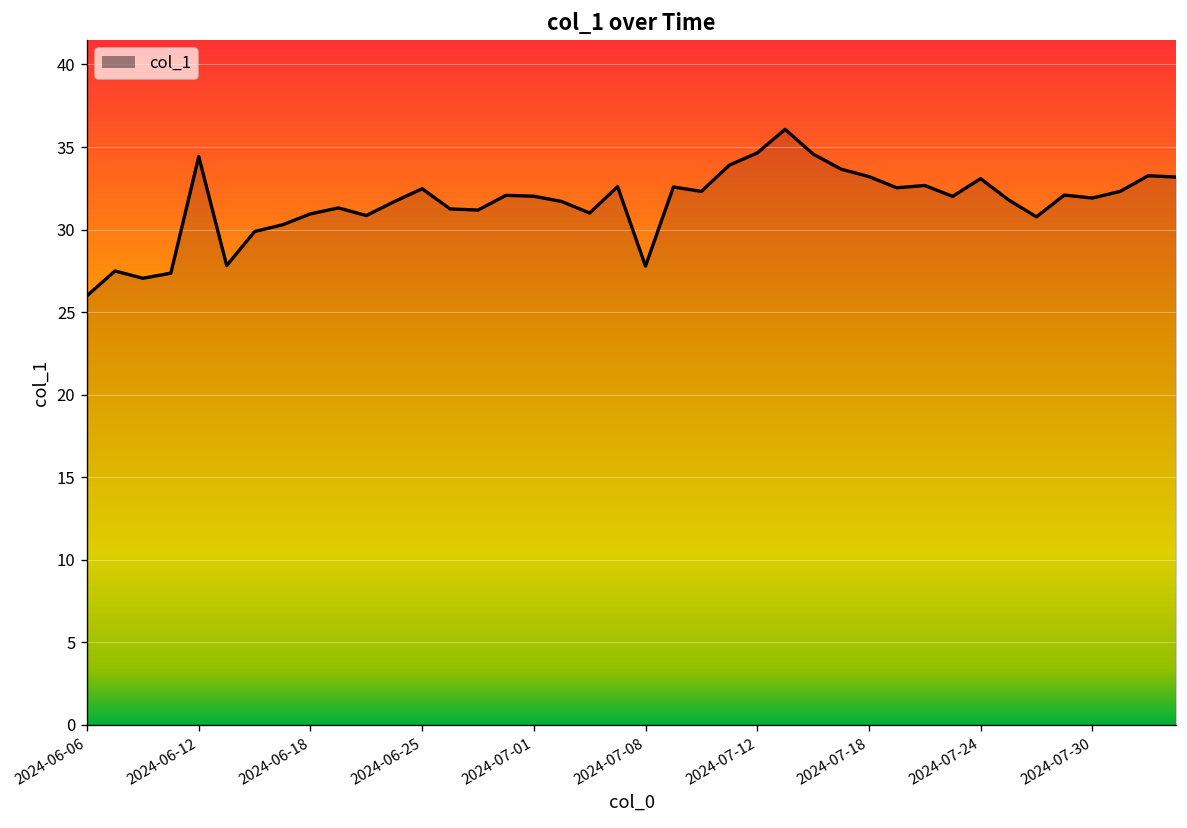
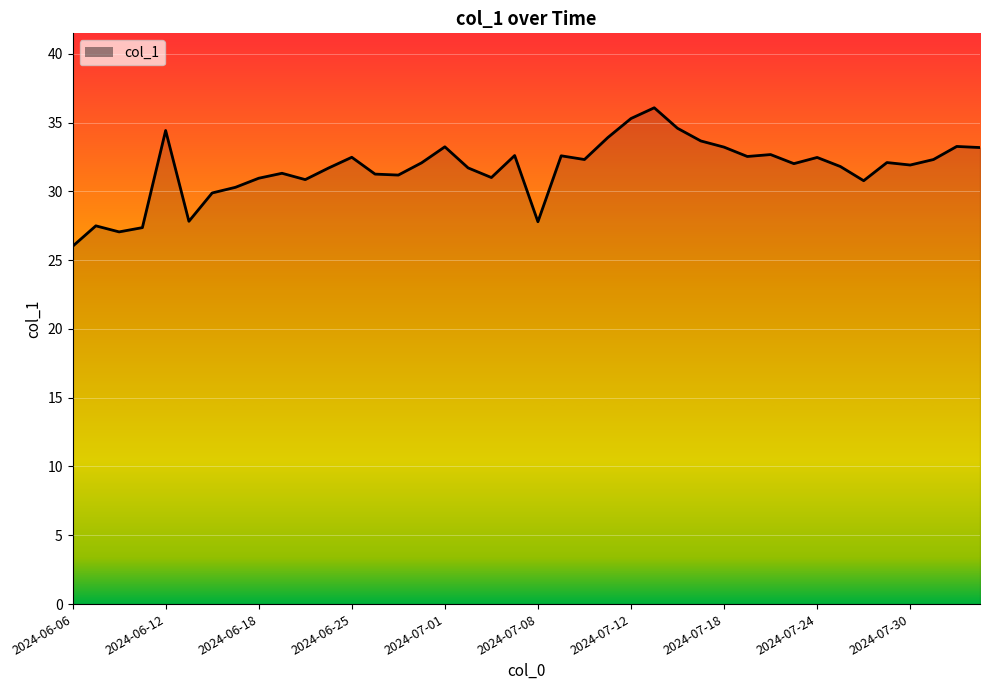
  {
    "2024-06-06": 26.0,
    "2024-06-12": 34.4,
    "2024-06-18": 31.0,
    "2024-06-25": 32.5,
-   "2024-07-01": 32.0,
+   "2024-07-01": 33.2,
    "2024-07-08": 27.8,
-   "2024-07-12": 34.6,
+   "2024-07-12": 35.3,
    "2024-07-18": 33.2,
-   "2024-07-24": 33.1,
+   "2024-07-24": 32.5,
    "2024-07-30": 31.9
  }
